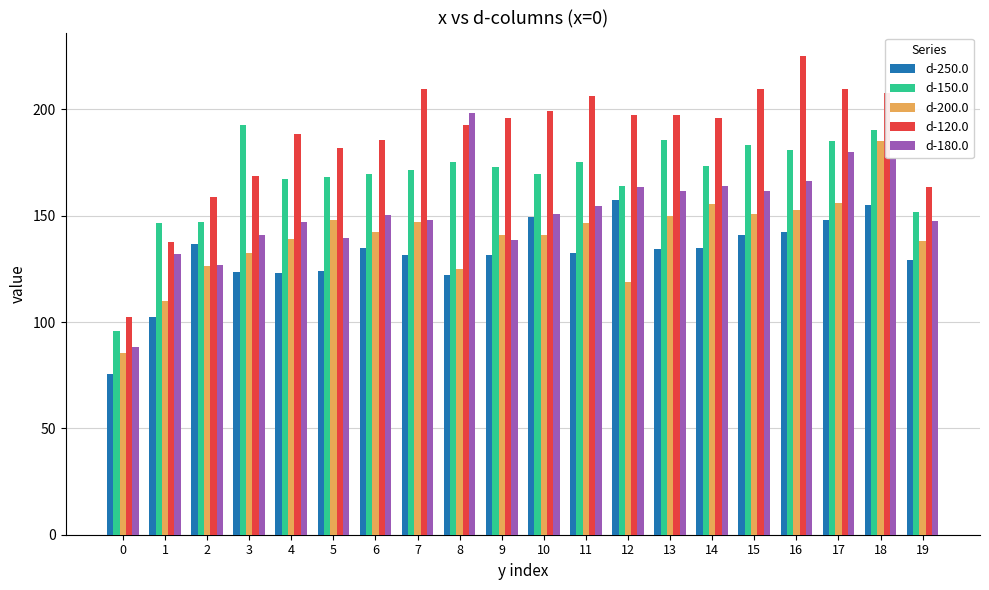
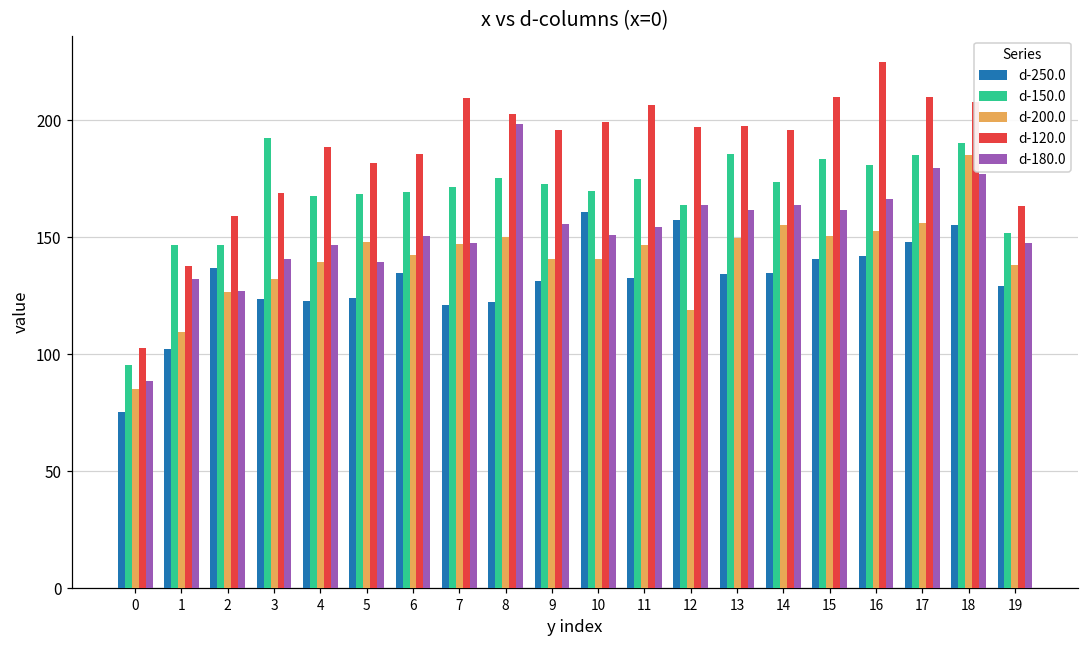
  {
    "d-250.0": {
      "0": 76,
      "1": 102,
      "2": 137,
      "3": 124,
      "4": 123,
      "5": 124,
      "6": 135,
-     "7": 132,
+     "7": 121,
      "8": 122,
      "9": 131,
-     "10": 150,
+     "10": 161,
      "11": 133,
      "12": 157,
      "13": 134,
      "14": 135,
      "15": 141,
      "16": 142,
      "17": 148,
      "18": 155,
      "19": 129
    },
    "d-150.0": {
      "0": 96,
      "1": 147,
      "2": 147,
      "3": 193,
      "4": 167,
      "5": 168,
      "6": 169,
      "7": 171,
      "8": 175,
      "9": 173,
      "10": 170,
      "11": 175,
      "12": 164,
      "13": 186,
      "14": 174,
      "15": 183,
      "16": 181,
      "17": 185,
      "18": 190,
      "19": 152
    },
    "d-200.0": {
      "0": 85,
      "1": 110,
      "2": 127,
      "3": 132,
      "4": 139,
      "5": 148,
      "6": 143,
      "7": 147,
-     "8": 125,
+     "8": 150,
      "9": 141,
      "10": 141,
      "11": 147,
      "12": 119,
      "13": 150,
      "14": 155,
      "15": 151,
      "16": 153,
      "17": 156,
      "18": 185,
      "19": 138
    },
    "d-120.0": {
      "0": 102,
      "1": 138,
      "2": 159,
      "3": 169,
      "4": 189,
      "5": 182,
      "6": 186,
      "7": 210,
-     "8": 193,
+     "8": 203,
      "9": 196,
      "10": 199,
      "11": 206,
      "12": 197,
      "13": 197,
      "14": 196,
      "15": 210,
      "16": 225,
      "17": 210,
      "19": 164
    },
    "d-180.0": {
      "0": 88,
      "1": 132,
      "2": 127,
      "3": 141,
      "4": 147,
      "5": 140,
      "6": 150,
      "7": 148,
      "8": 198,
-     "9": 138,
+     "9": 156,
      "10": 151,
      "11": 155,
      "12": 164,
      "13": 162,
      "14": 164,
      "15": 162,
      "16": 166,
      "17": 180,
      "19": 147
    }
  }
